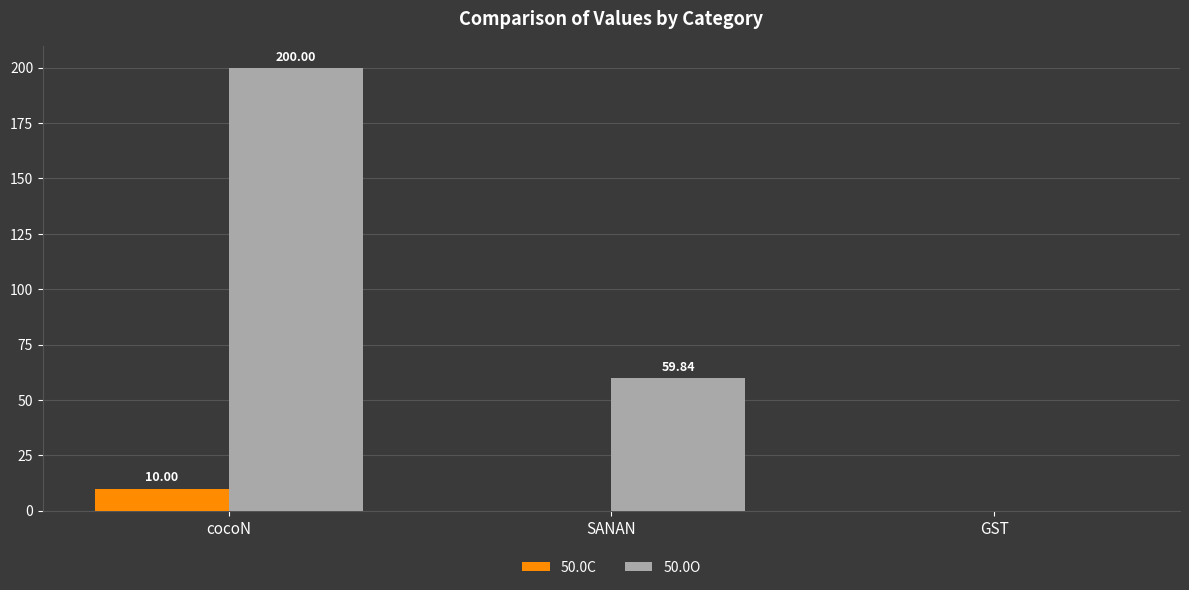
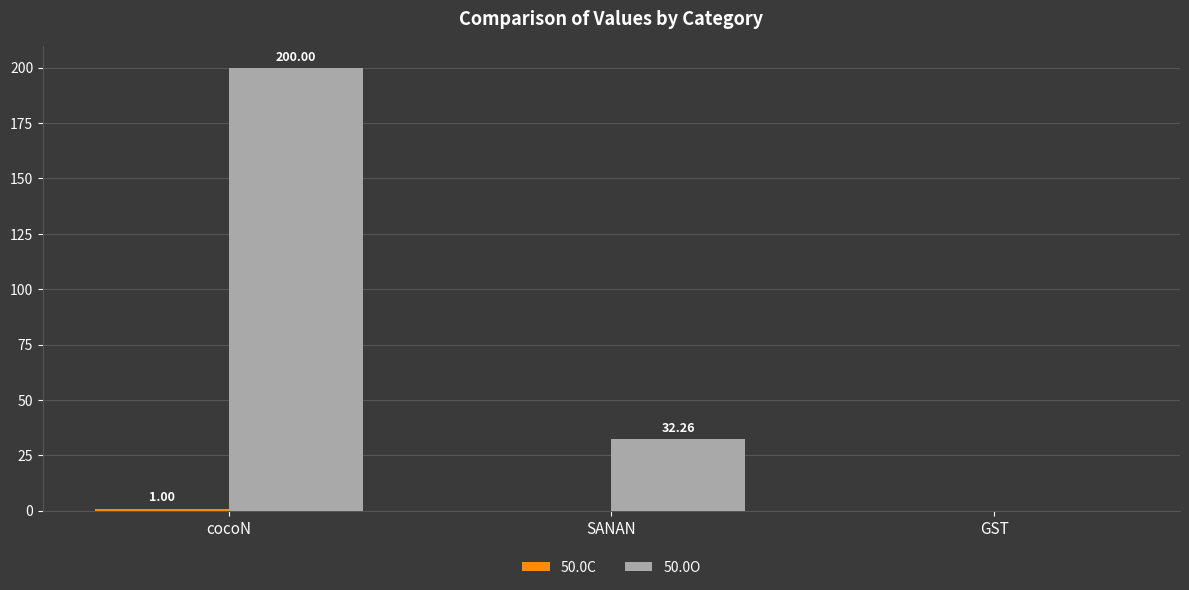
  {
    "50.0C": {
-     "cocoN": 10.00
+     "cocoN": 1.00
    },
    "50.0O": {
      "cocoN": 200.00,
-     "SANAN": 59.84
+     "SANAN": 32.26
    }
  }
